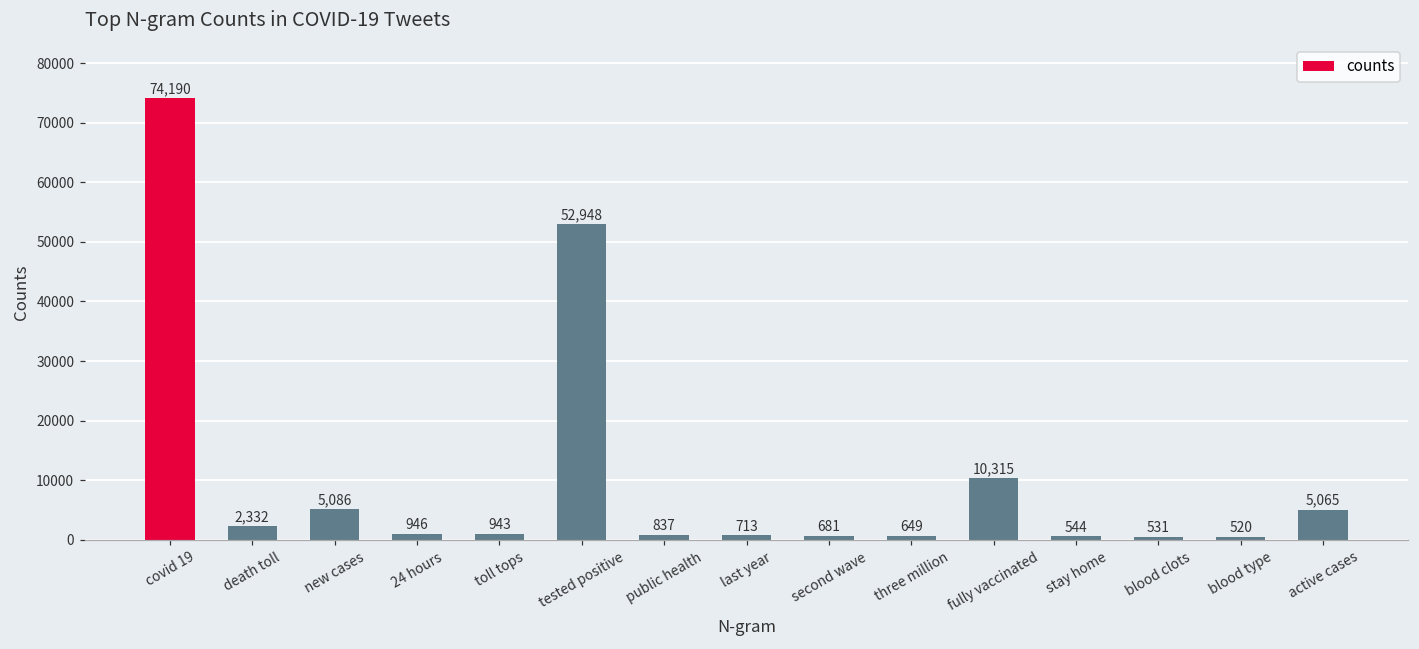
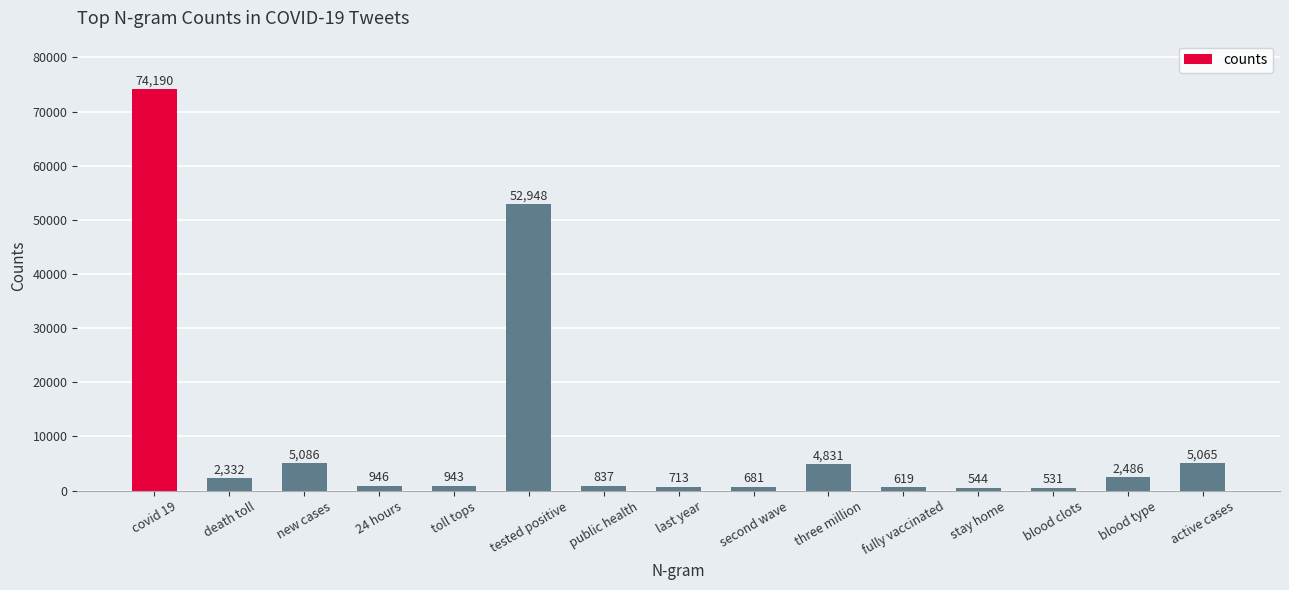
  {
    "covid 19": "74,190",
    "death toll": "2,332",
    "new cases": "5,086",
    "24 hours": "946",
    "toll tops": "943",
    "tested positive": "52,948",
    "public health": "837",
    "last year": "713",
    "second wave": "681",
-   "three million": "649",
-   "fully vaccinated": "10,315",
+   "three million": "4,831",
+   "fully vaccinated": "619",
    "stay home": "544",
    "blood clots": "531",
-   "blood type": "520",
+   "blood type": "2,486",
    "active cases": "5,065"
  }
